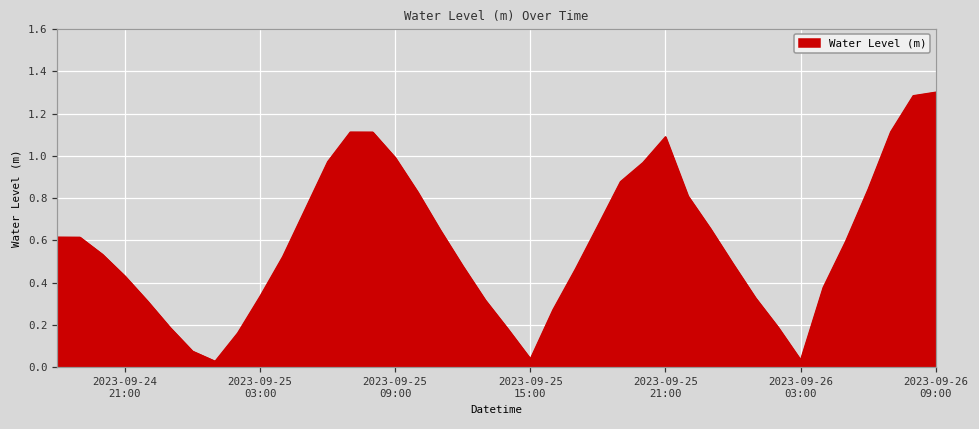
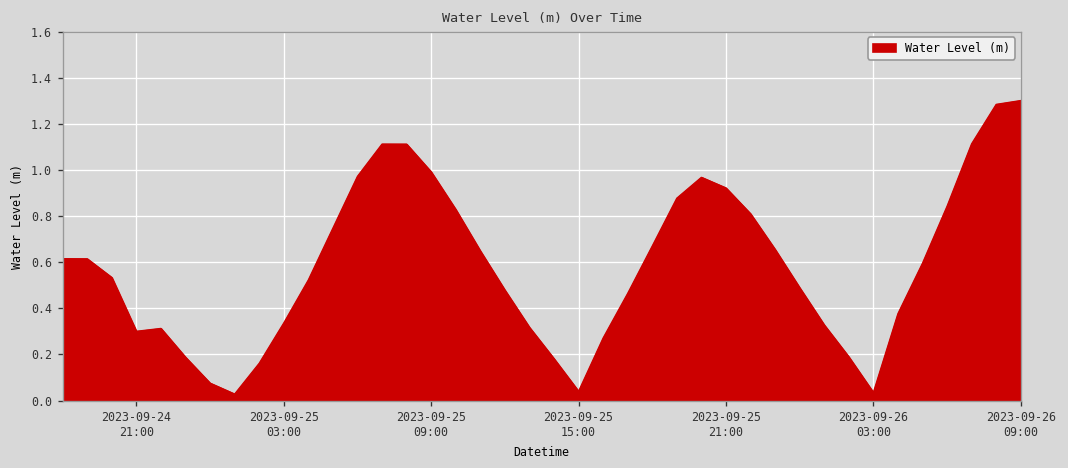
  {
-   "2023-09-24 21:00": 0.43,
+   "2023-09-24 21:00": 0.30,
    "2023-09-25 03:00": 0.34,
    "2023-09-25 09:00": 0.99,
    "2023-09-25 15:00": 0.04,
-   "2023-09-25 21:00": 1.09,
+   "2023-09-25 21:00": 0.92,
    "2023-09-26 03:00": 0.03,
    "2023-09-26 09:00": 1.30
  }
